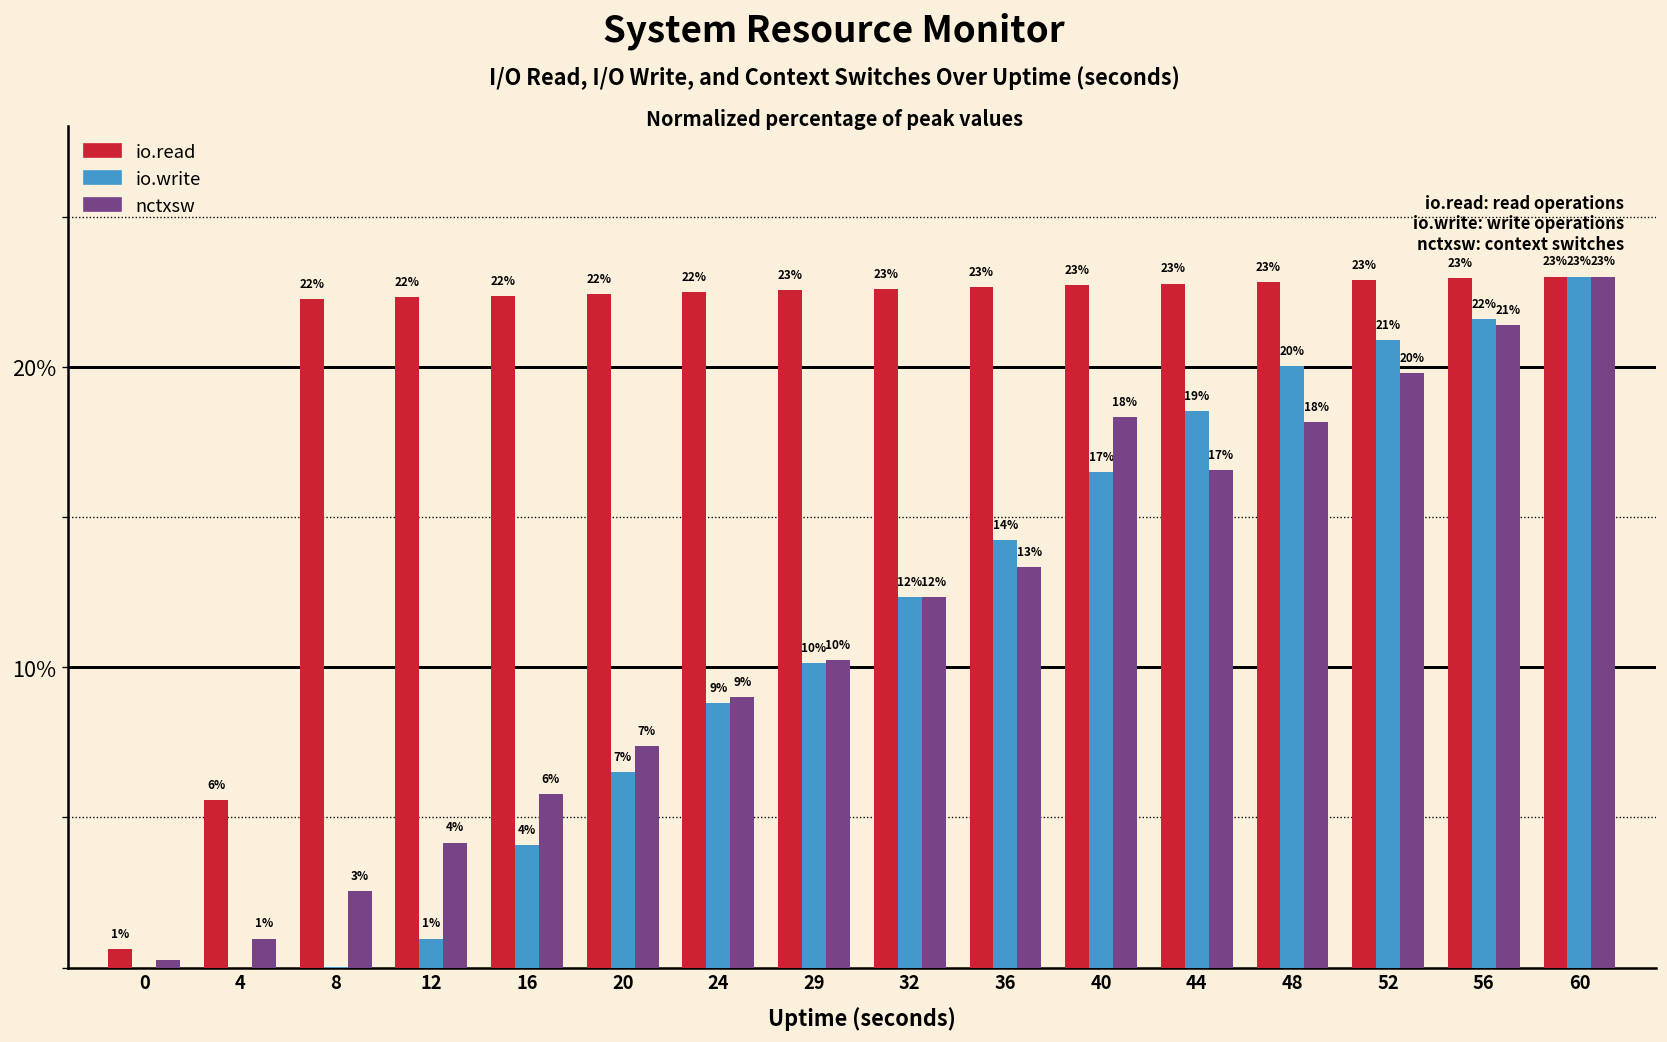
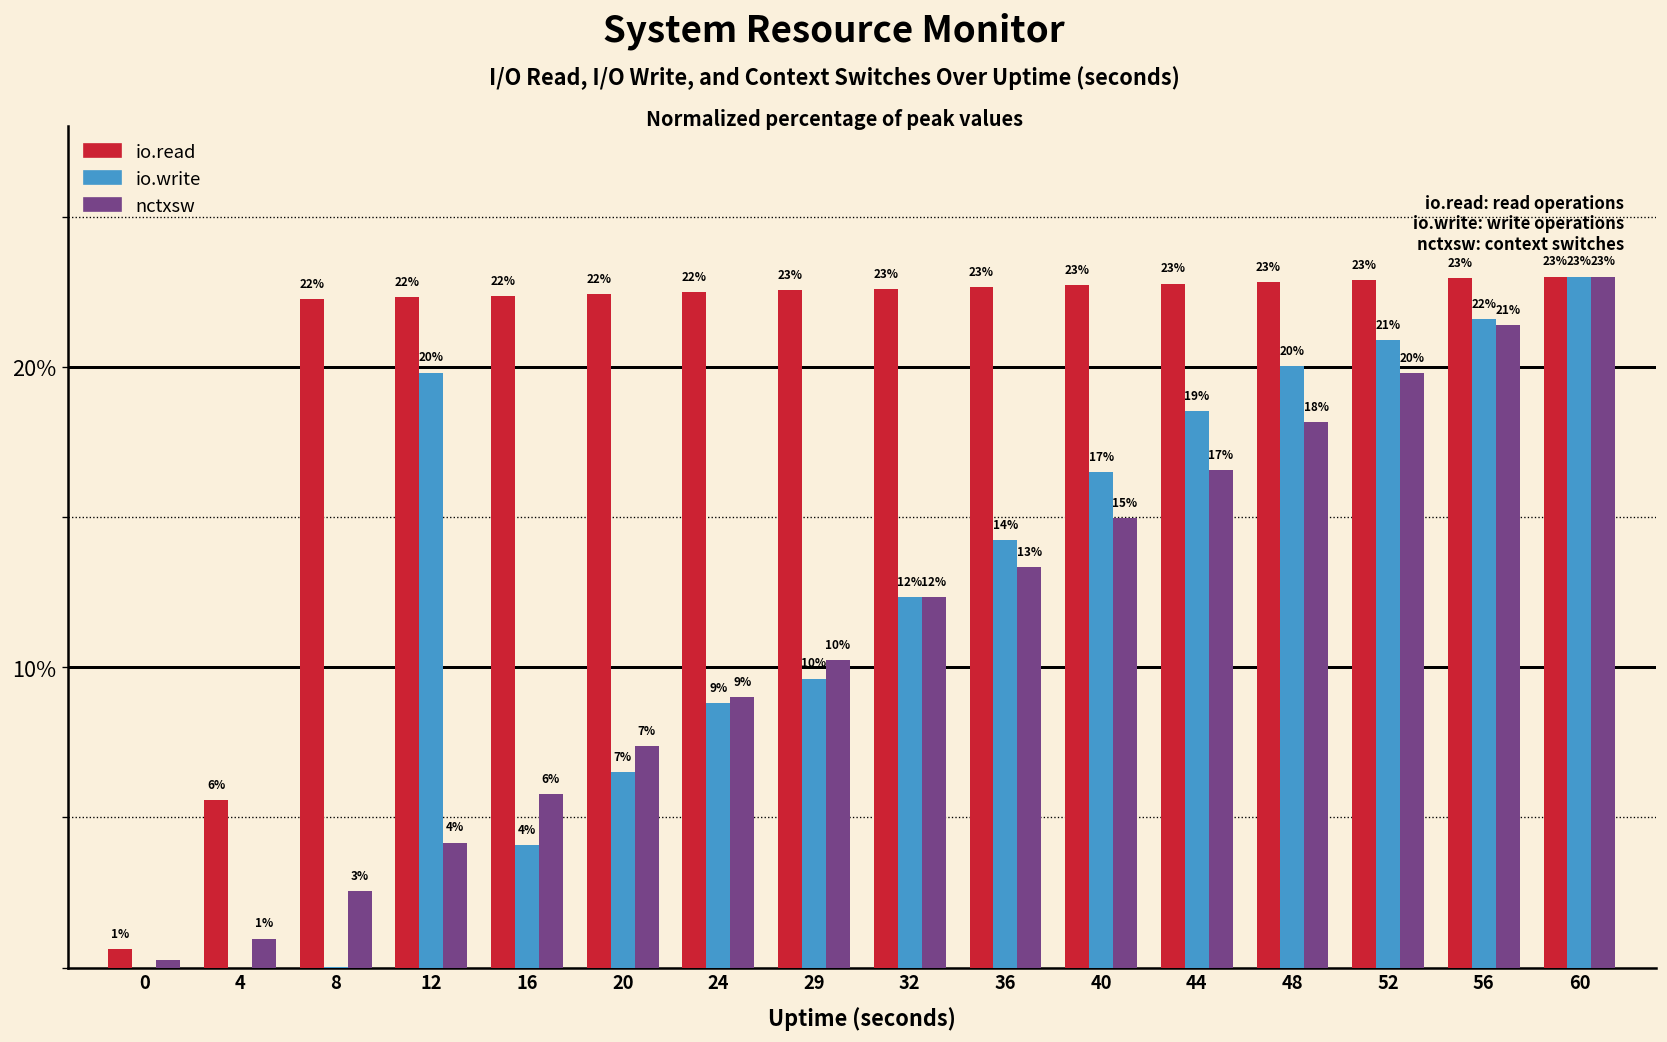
  {
    "io.read": {
      "0": "1%",
      "4": "6%",
      "8": "22%",
      "12": "22%",
      "16": "22%",
      "20": "22%",
      "24": "22%",
      "29": "23%",
      "32": "23%",
      "36": "23%",
      "40": "23%",
      "44": "23%",
      "48": "23%",
      "52": "23%",
      "56": "23%",
      "60": "23%"
    },
    "io.write": {
-     "12": "1%",
+     "12": "20%",
      "16": "4%",
      "20": "7%",
      "24": "9%",
-     "29": "10.1%",
+     "29": "9.6%",
      "32": "12%",
      "36": "14%",
      "40": "17%",
      "44": "19%",
      "48": "20%",
      "52": "21%",
      "56": "22%",
      "60": "23%"
    },
    "nctxsw": {
      "4": "1%",
      "8": "3%",
      "12": "4%",
      "16": "6%",
      "20": "7%",
      "24": "9%",
      "29": "10%",
      "32": "12%",
      "36": "13%",
-     "40": "18%",
+     "40": "15%",
      "44": "17%",
      "48": "18%",
      "52": "20%",
      "56": "21%",
      "60": "23%"
    }
  }
